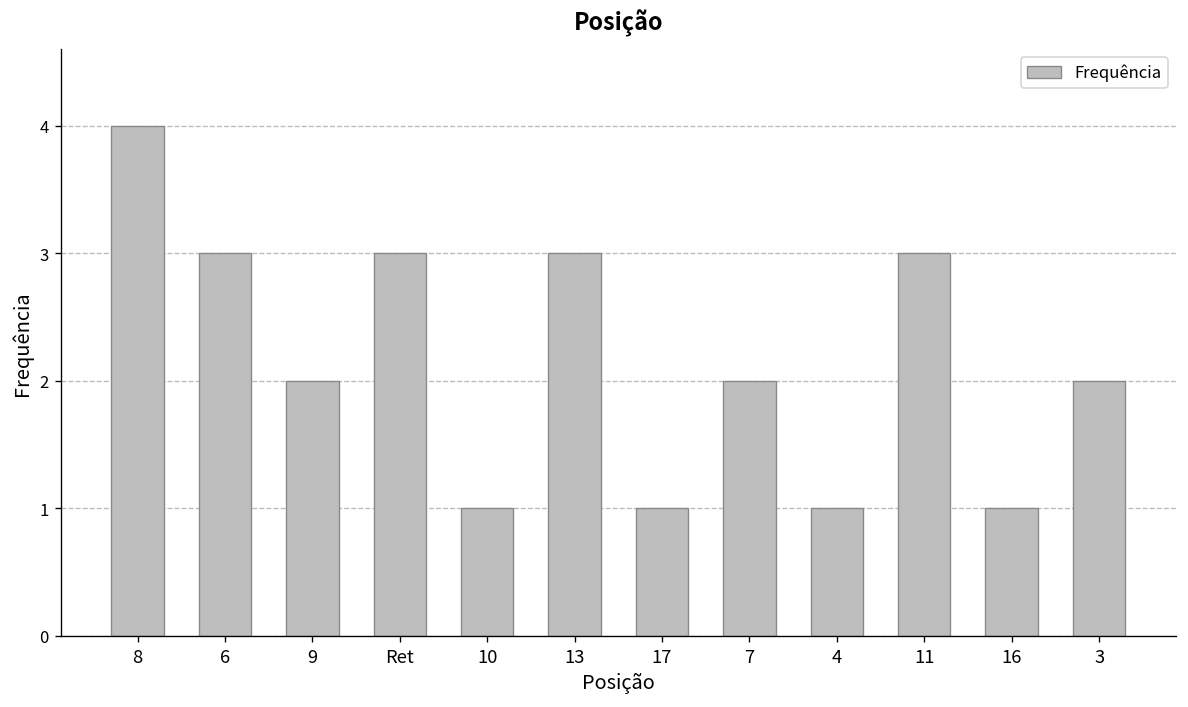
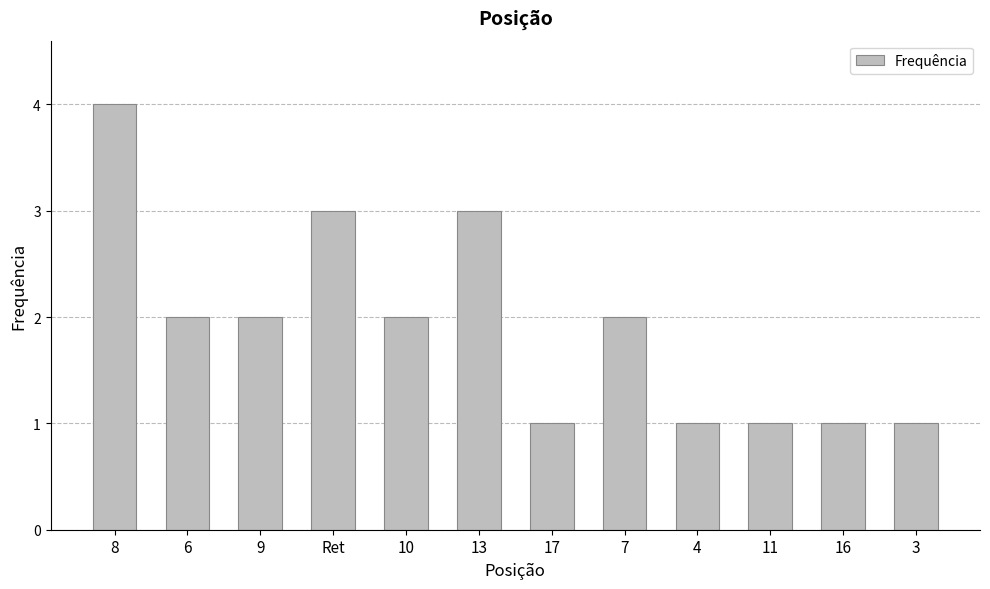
  {
    "8": 4,
-   "6": 3,
+   "6": 2,
    "9": 2,
    "Ret": 3,
-   "10": 1,
+   "10": 2,
    "13": 3,
    "17": 1,
    "7": 2,
    "4": 1,
-   "11": 3,
+   "11": 1,
    "16": 1,
-   "3": 2
+   "3": 1
  }
